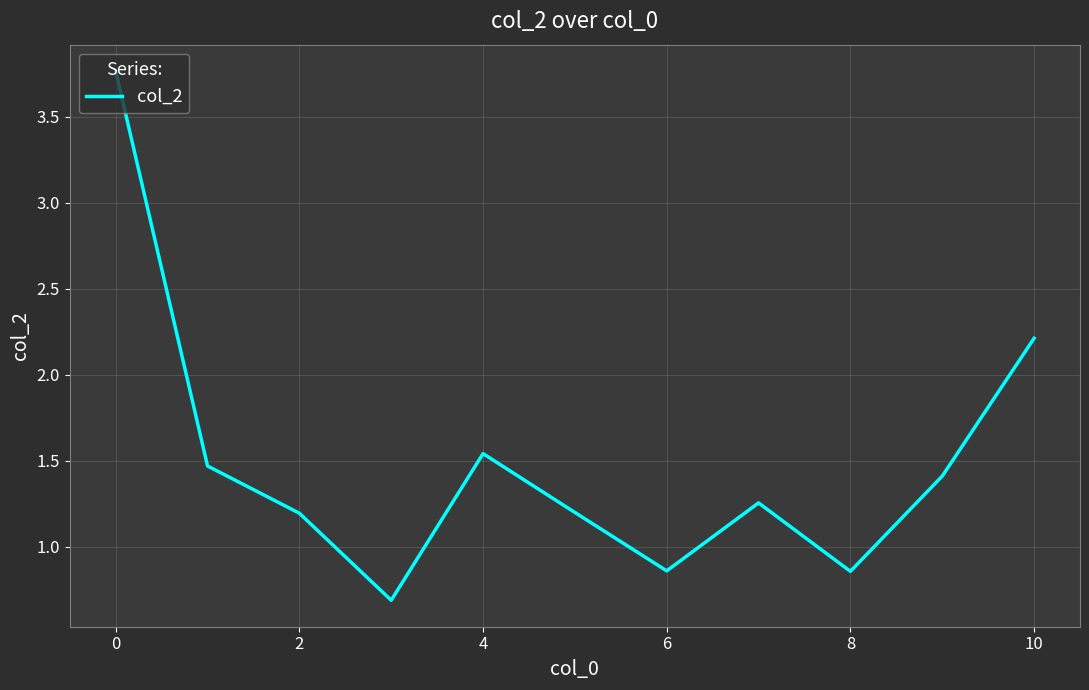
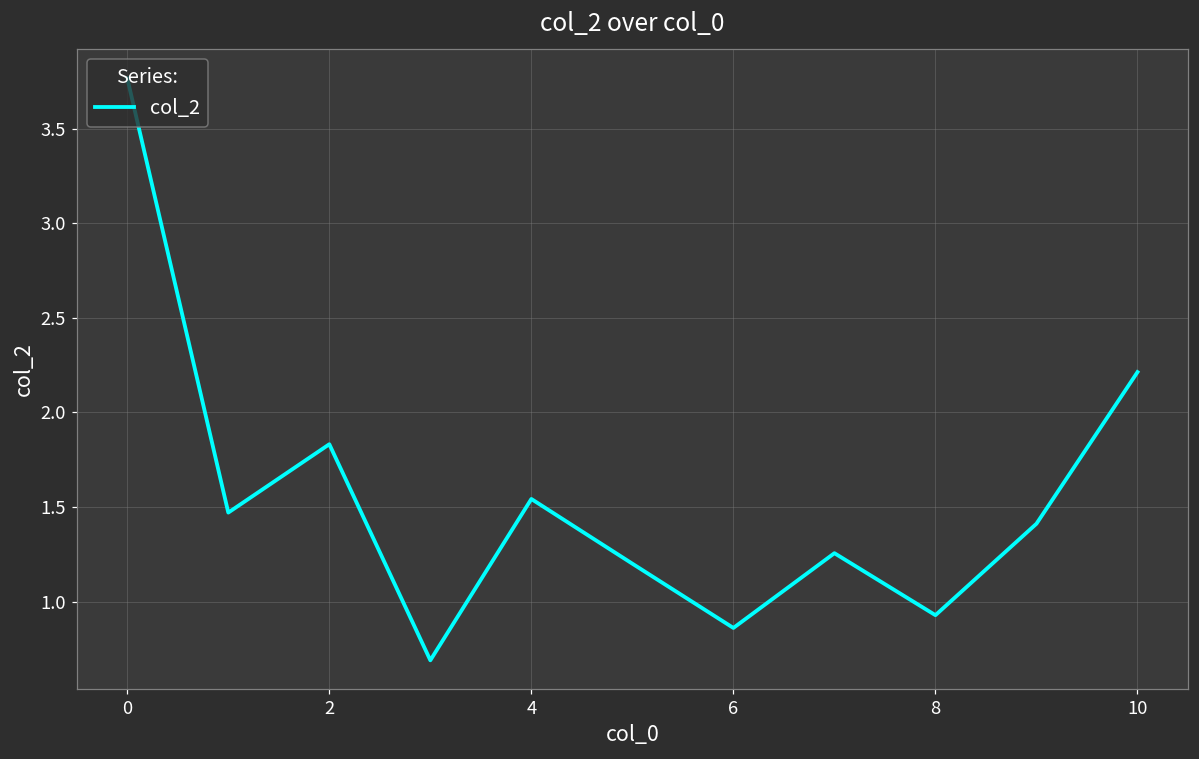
  {
-   "2": 1.20,
+   "2": 1.83,
    "4": 1.54,
    "6": 0.86,
-   "8": 0.86,
+   "8": 0.93,
    "10": 2.21
  }
